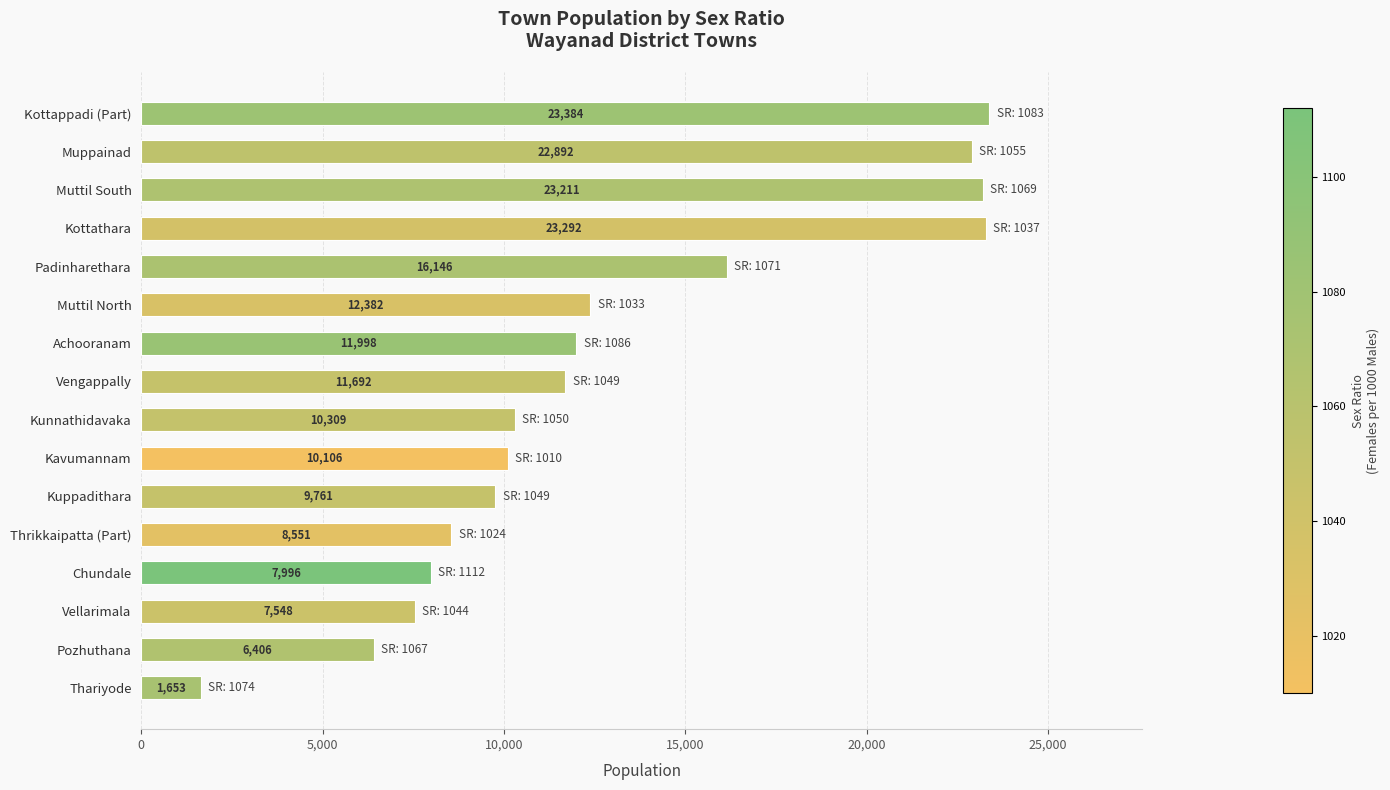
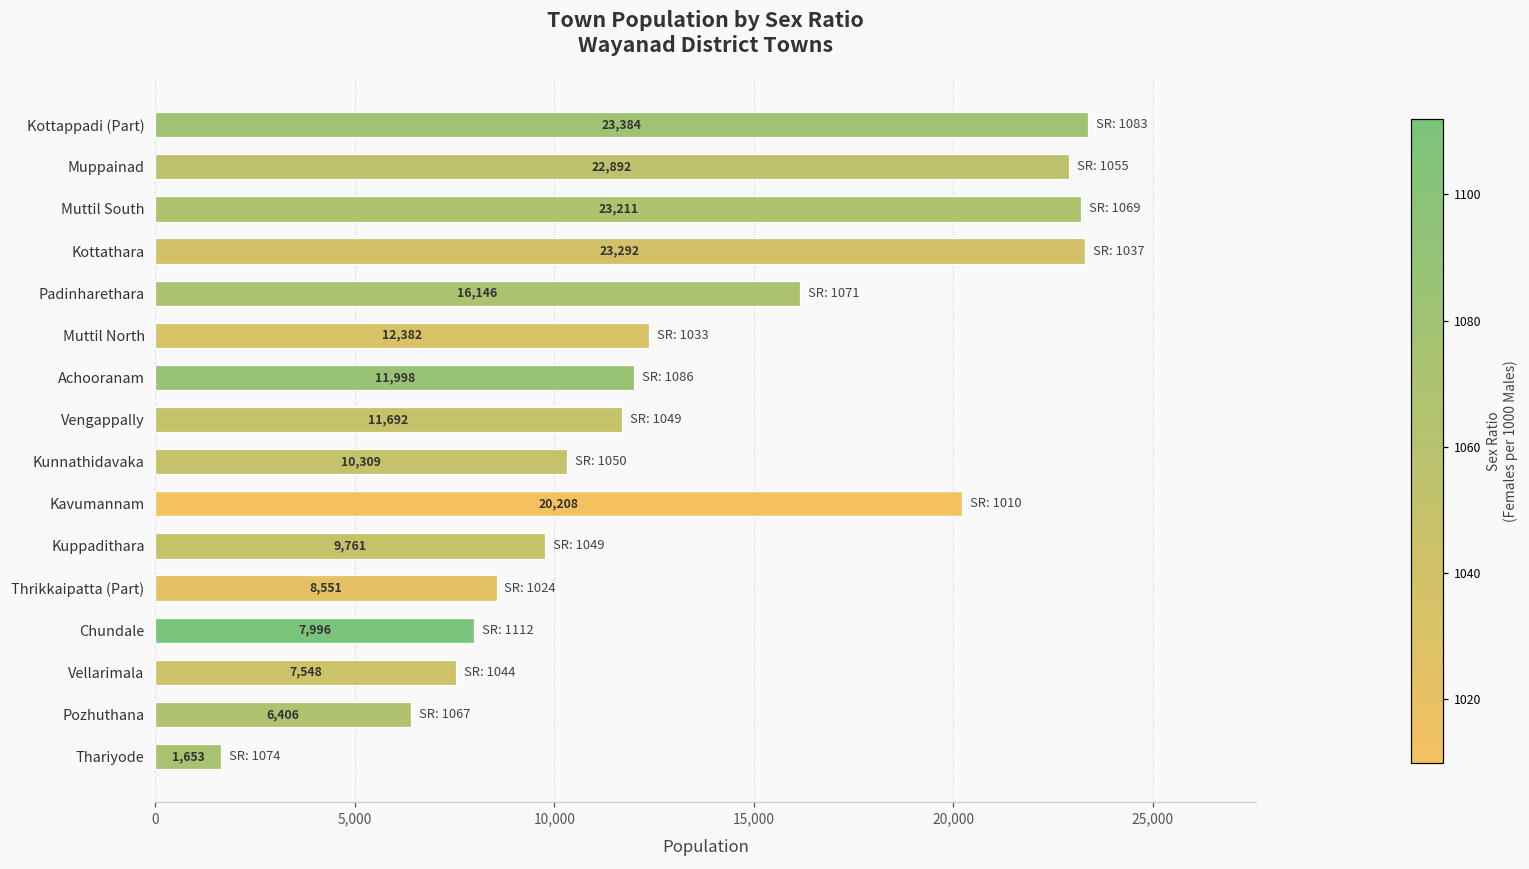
  {
    "Kottappadi (Part)": "23,384",
    "Muppainad": "22,892",
    "Muttil South": "23,211",
    "Kottathara": "23,292",
    "Padinharethara": "16,146",
    "Muttil North": "12,382",
    "Achooranam": "11,998",
    "Vengappally": "11,692",
    "Kunnathidavaka": "10,309",
-   "Kavumannam": "10,106",
+   "Kavumannam": "20,208",
    "Kuppadithara": "9,761",
    "Thrikkaipatta (Part)": "8,551",
    "Chundale": "7,996",
    "Vellarimala": "7,548",
    "Pozhuthana": "6,406",
    "Thariyode": "1,653"
  }
